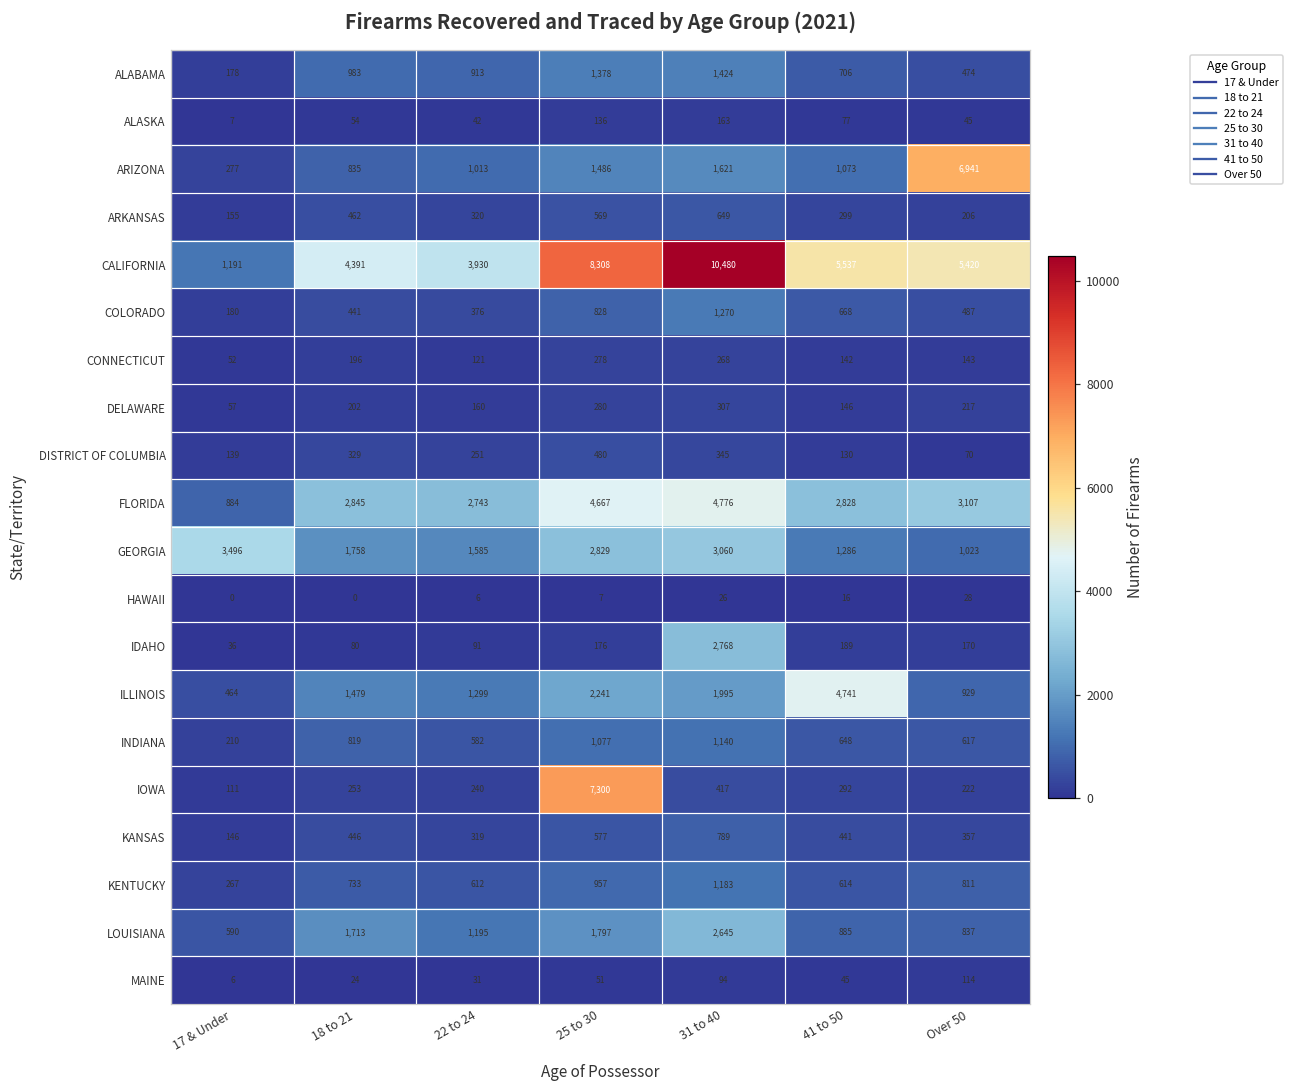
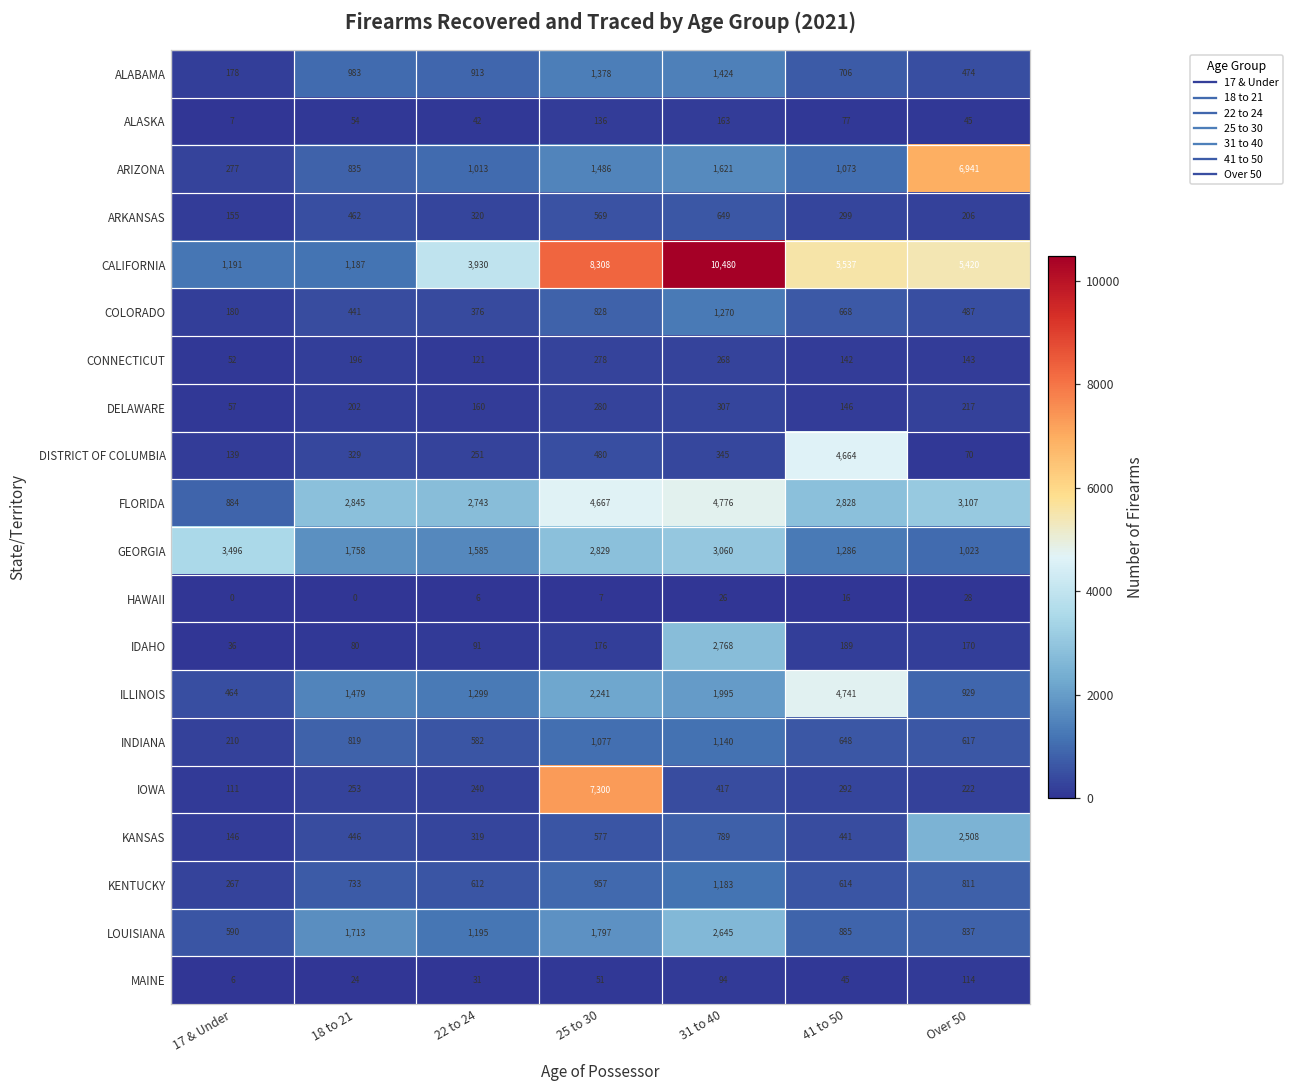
  {
    "ALABAMA": {
      "17 & Under": "178",
      "18 to 21": "983",
      "22 to 24": "913",
      "25 to 30": "1,378",
      "31 to 40": "1,424",
      "41 to 50": "706",
      "Over 50": "474"
    },
    "ALASKA": {
      "17 & Under": "7",
      "18 to 21": "54",
      "22 to 24": "42",
      "25 to 30": "136",
      "31 to 40": "163",
      "41 to 50": "77",
      "Over 50": "45"
    },
    "ARIZONA": {
      "17 & Under": "277",
      "18 to 21": "835",
      "22 to 24": "1,013",
      "25 to 30": "1,486",
      "31 to 40": "1,621",
      "41 to 50": "1,073",
      "Over 50": "6,941"
    },
    "ARKANSAS": {
      "17 & Under": "155",
      "18 to 21": "462",
      "22 to 24": "320",
      "25 to 30": "569",
      "31 to 40": "649",
      "41 to 50": "299",
      "Over 50": "206"
    },
    "CALIFORNIA": {
      "17 & Under": "1,191",
-     "18 to 21": "4,391",
+     "18 to 21": "1,187",
      "22 to 24": "3,930",
      "25 to 30": "8,308",
      "31 to 40": "10,480",
      "41 to 50": "5,537",
      "Over 50": "5,420"
    },
    "COLORADO": {
      "17 & Under": "180",
      "18 to 21": "441",
      "22 to 24": "376",
      "25 to 30": "828",
      "31 to 40": "1,270",
      "41 to 50": "668",
      "Over 50": "487"
    },
    "CONNECTICUT": {
      "17 & Under": "52",
      "18 to 21": "196",
      "22 to 24": "121",
      "25 to 30": "278",
      "31 to 40": "268",
      "41 to 50": "142",
      "Over 50": "143"
    },
    "DELAWARE": {
      "17 & Under": "57",
      "18 to 21": "202",
      "22 to 24": "160",
      "25 to 30": "280",
      "31 to 40": "307",
      "41 to 50": "146",
      "Over 50": "217"
    },
    "DISTRICT OF COLUMBIA": {
      "17 & Under": "139",
      "18 to 21": "329",
      "22 to 24": "251",
      "25 to 30": "480",
      "31 to 40": "345",
-     "41 to 50": "130",
+     "41 to 50": "4,664",
      "Over 50": "70"
    },
    "FLORIDA": {
      "17 & Under": "884",
      "18 to 21": "2,845",
      "22 to 24": "2,743",
      "25 to 30": "4,667",
      "31 to 40": "4,776",
      "41 to 50": "2,828",
      "Over 50": "3,107"
    },
    "GEORGIA": {
      "17 & Under": "3,496",
      "18 to 21": "1,758",
      "22 to 24": "1,585",
      "25 to 30": "2,829",
      "31 to 40": "3,060",
      "41 to 50": "1,286",
      "Over 50": "1,023"
    },
    "HAWAII": {
      "17 & Under": "0",
      "18 to 21": "0",
      "22 to 24": "6",
      "25 to 30": "7",
      "31 to 40": "26",
      "41 to 50": "16",
      "Over 50": "28"
    },
    "IDAHO": {
      "17 & Under": "36",
      "18 to 21": "80",
      "22 to 24": "91",
      "25 to 30": "176",
      "31 to 40": "2,768",
      "41 to 50": "189",
      "Over 50": "170"
    },
    "ILLINOIS": {
      "17 & Under": "464",
      "18 to 21": "1,479",
      "22 to 24": "1,299",
      "25 to 30": "2,241",
      "31 to 40": "1,995",
      "41 to 50": "4,741",
      "Over 50": "929"
    },
    "INDIANA": {
      "17 & Under": "210",
      "18 to 21": "819",
      "22 to 24": "582",
      "25 to 30": "1,077",
      "31 to 40": "1,140",
      "41 to 50": "648",
      "Over 50": "617"
    },
    "IOWA": {
      "17 & Under": "111",
      "18 to 21": "253",
      "22 to 24": "240",
      "25 to 30": "7,300",
      "31 to 40": "417",
      "41 to 50": "292",
      "Over 50": "222"
    },
    "KANSAS": {
      "17 & Under": "146",
      "18 to 21": "446",
      "22 to 24": "319",
      "25 to 30": "577",
      "31 to 40": "789",
      "41 to 50": "441",
-     "Over 50": "357"
+     "Over 50": "2,508"
    },
    "KENTUCKY": {
      "17 & Under": "267",
      "18 to 21": "733",
      "22 to 24": "612",
      "25 to 30": "957",
      "31 to 40": "1,183",
      "41 to 50": "614",
      "Over 50": "811"
    },
    "LOUISIANA": {
      "17 & Under": "590",
      "18 to 21": "1,713",
      "22 to 24": "1,195",
      "25 to 30": "1,797",
      "31 to 40": "2,645",
      "41 to 50": "885",
      "Over 50": "837"
    },
    "MAINE": {
      "17 & Under": "6",
      "18 to 21": "24",
      "22 to 24": "31",
      "25 to 30": "51",
      "31 to 40": "94",
      "41 to 50": "45",
      "Over 50": "114"
    }
  }
